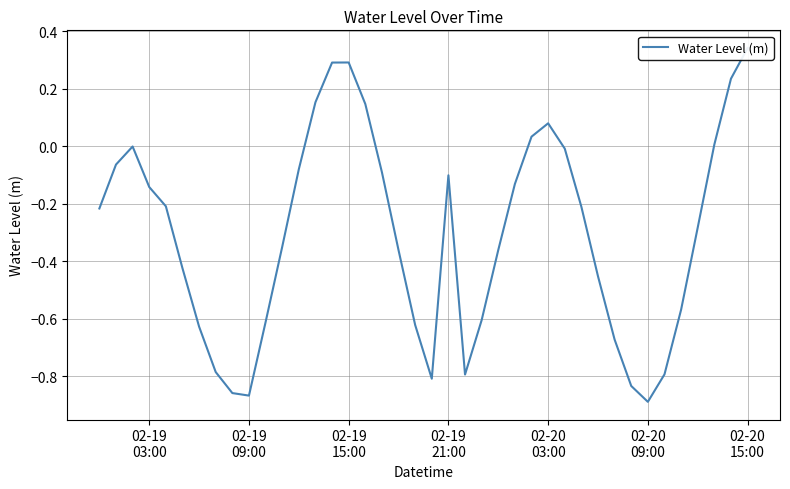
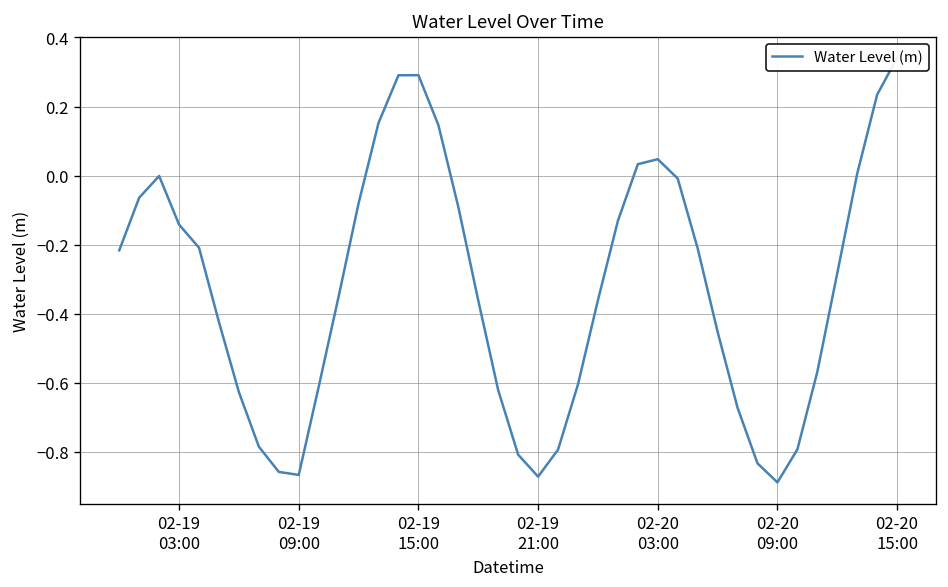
  {
    "02-19 03:00": -0.14,
    "02-19 09:00": -0.87,
    "02-19 15:00": 0.29,
-   "02-19 21:00": -0.10,
-   "02-20 03:00": 0.08,
+   "02-19 21:00": -0.87,
+   "02-20 03:00": 0.05,
    "02-20 09:00": -0.89
  }
